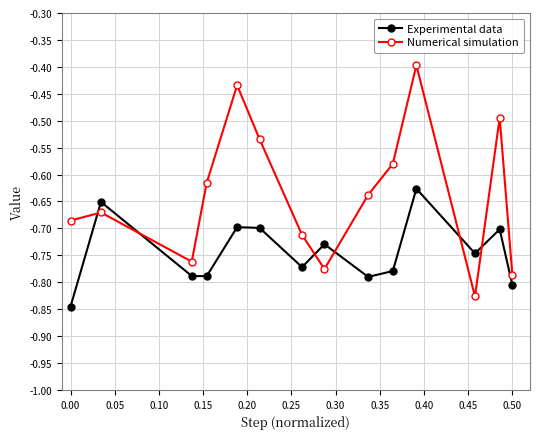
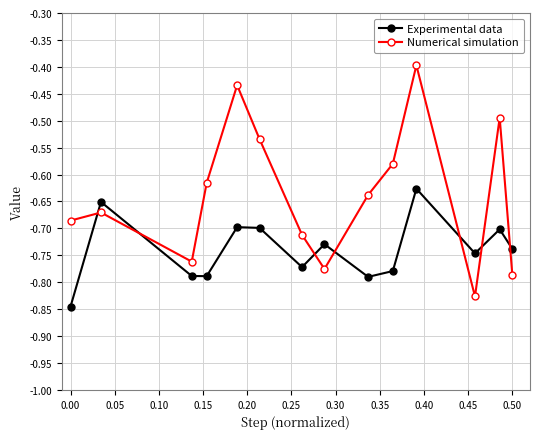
  {
    "Experimental data": {
      "0.00": -0.85,
-     "0.50": -0.80
+     "0.50": -0.74
    },
    "Numerical simulation": {
      "0.00": -0.69,
      "0.50": -0.79
    }
  }
